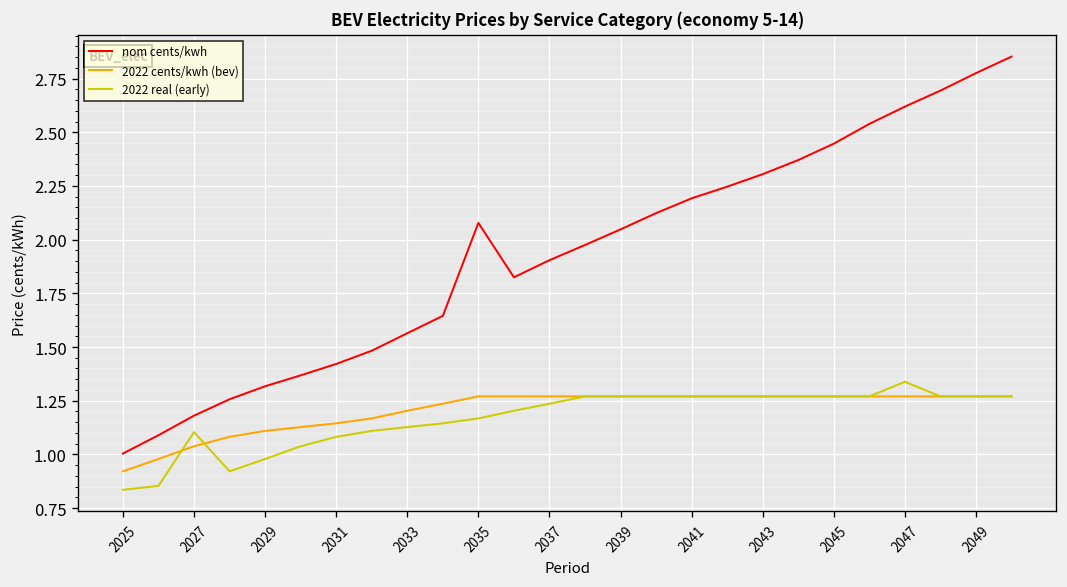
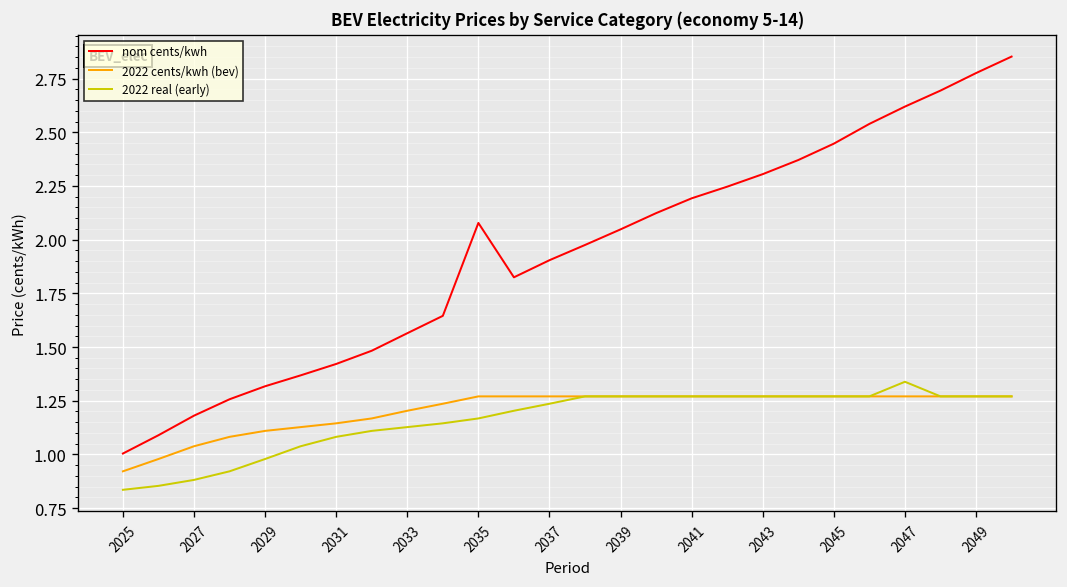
  {
    "nom cents/kwh": {
      "2025": 1.00,
      "2027": 1.18,
      "2029": 1.32,
      "2031": 1.42,
      "2033": 1.56,
      "2035": 2.08,
      "2037": 1.90,
      "2039": 2.05,
      "2041": 2.19,
      "2043": 2.30,
      "2045": 2.45,
      "2047": 2.62,
      "2049": 2.78
    },
    "2022 cents/kwh (bev)": {
      "2025": 0.92,
      "2027": 1.04,
      "2029": 1.11,
      "2031": 1.14,
      "2033": 1.20,
      "2035": 1.27,
      "2037": 1.27,
      "2047": 1.27
    },
    "2022 real (early)": {
      "2025": 0.84,
-     "2027": 1.10,
+     "2027": 0.88,
      "2029": 0.98,
      "2031": 1.08,
      "2033": 1.13,
      "2035": 1.17,
      "2037": 1.24,
      "2047": 1.34
    }
  }
